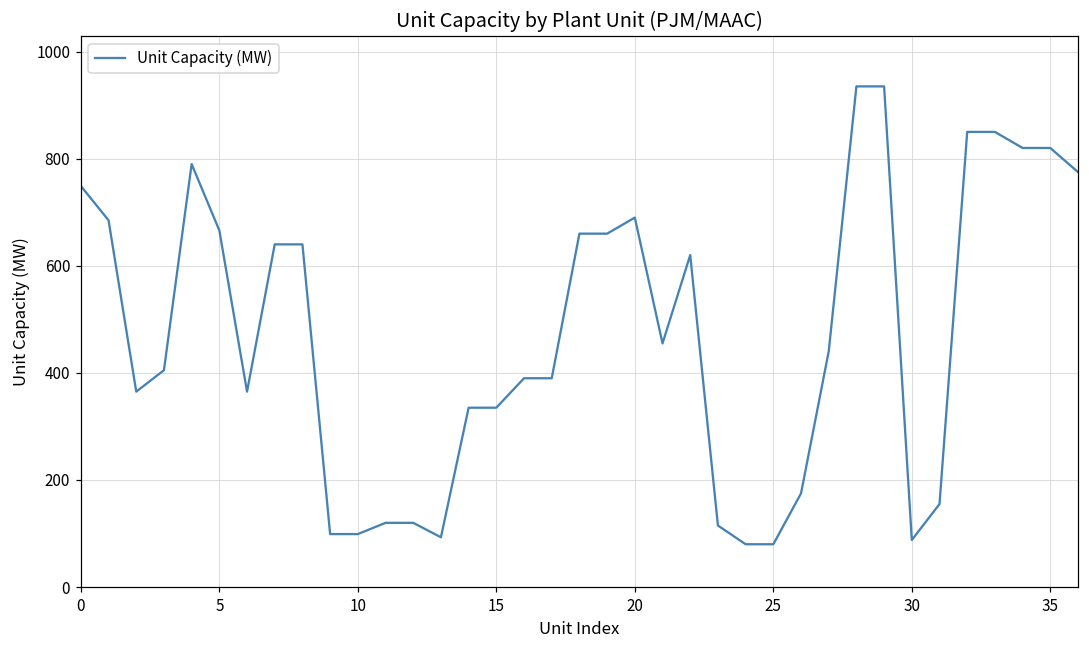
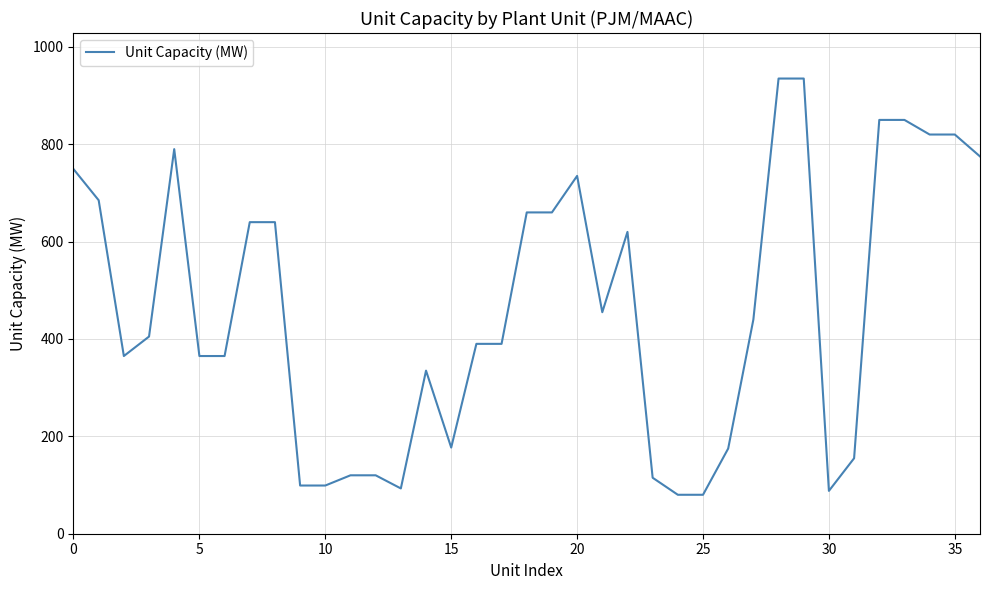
  {
    "0": 750,
-   "5": 670,
+   "5": 370,
    "10": 100,
-   "15": 340,
-   "20": 690,
+   "15": 180,
+   "20": 740,
    "25": 80,
    "30": 90,
    "35": 820
  }
